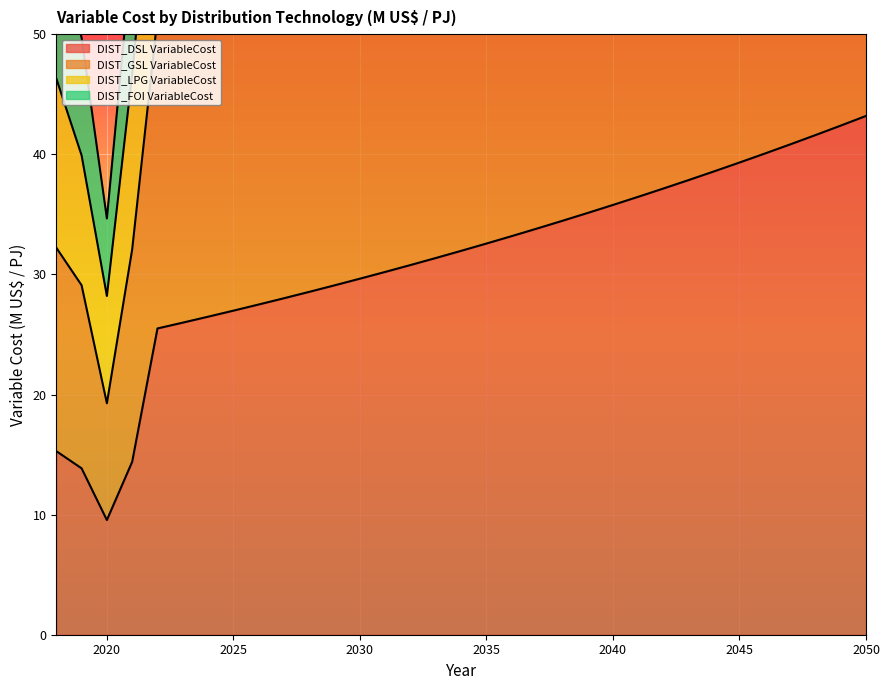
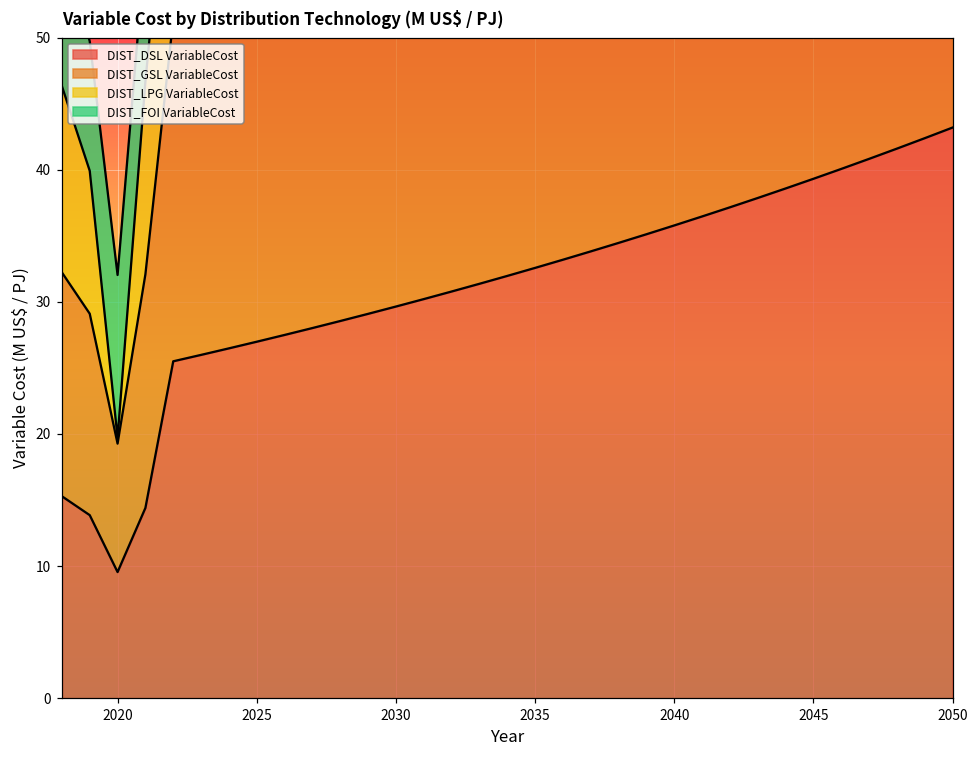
  {
    "DIST_LPG VariableCost": {
-     "2020": 8.9
+     "2020": 0.4
    },
    "DIST_FOI VariableCost": {
-     "2020": 6.5
+     "2020": 12.3
    }
  }
